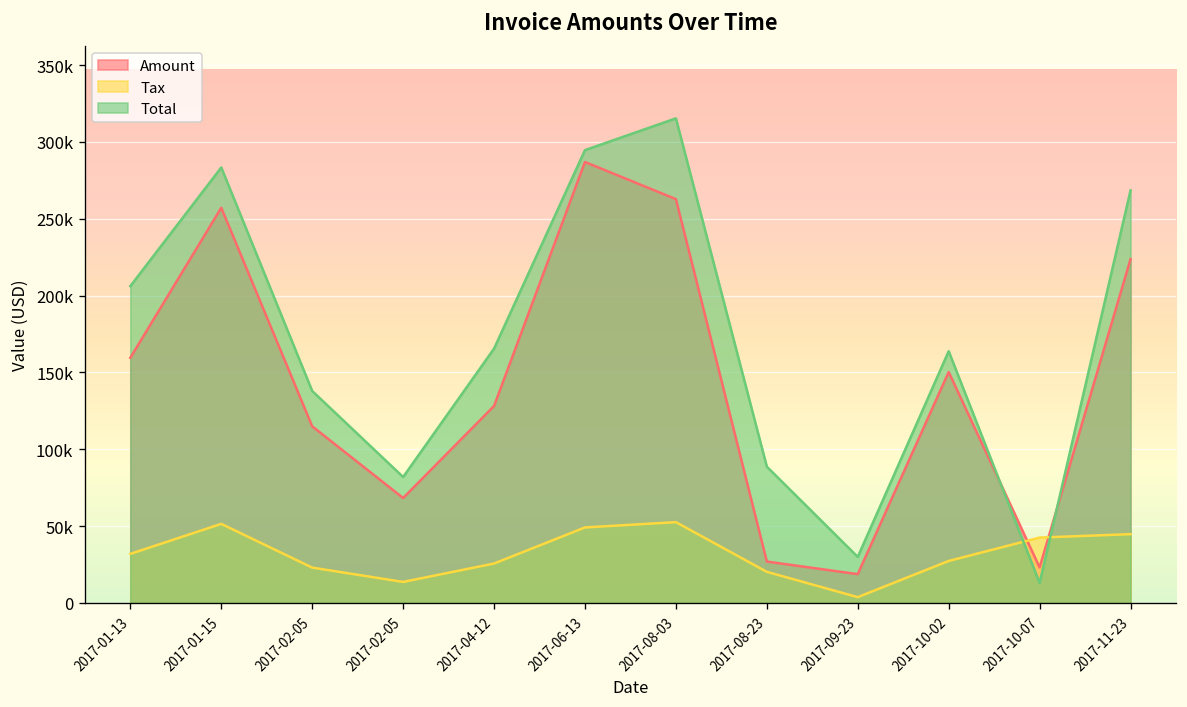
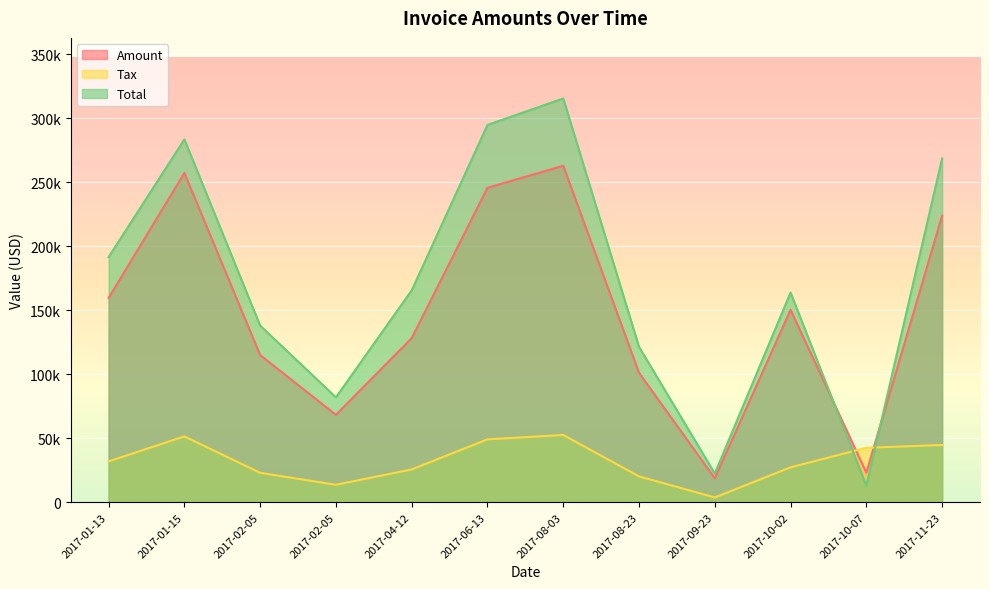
  {
    "Amount": {
      "2017-01-13": 160000,
      "2017-01-15": 257000,
      "2017-04-12": 128000,
-     "2017-06-13": 287000,
+     "2017-06-13": 246000,
      "2017-08-03": 263000,
-     "2017-08-23": 27000,
+     "2017-08-23": 101000,
      "2017-09-23": 19000,
      "2017-10-02": 150000,
      "2017-10-07": 23000,
      "2017-11-23": 224000
    },
    "Tax": {
      "2017-01-13": 32000,
      "2017-01-15": 51000,
      "2017-04-12": 26000,
      "2017-06-13": 49000,
      "2017-08-03": 53000,
      "2017-08-23": 20000,
      "2017-09-23": 4000,
      "2017-10-02": 27000,
      "2017-10-07": 43000,
      "2017-11-23": 45000
    },
    "Total": {
-     "2017-01-13": 206000,
+     "2017-01-13": 191000,
      "2017-01-15": 283000,
      "2017-04-12": 165000,
      "2017-06-13": 295000,
      "2017-08-03": 315000,
-     "2017-08-23": 89000,
-     "2017-09-23": 30000,
+     "2017-08-23": 121000,
+     "2017-09-23": 22000,
      "2017-10-02": 164000,
      "2017-10-07": 13000,
      "2017-11-23": 268000
    }
  }
